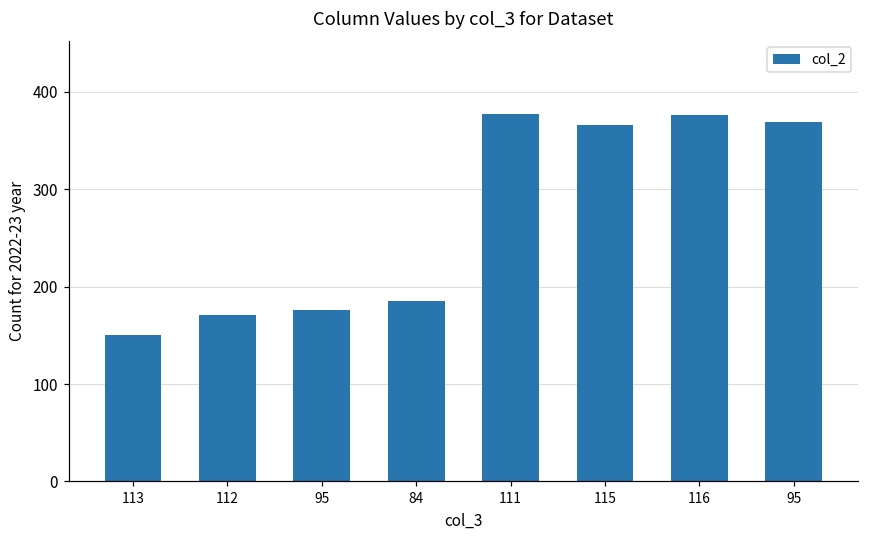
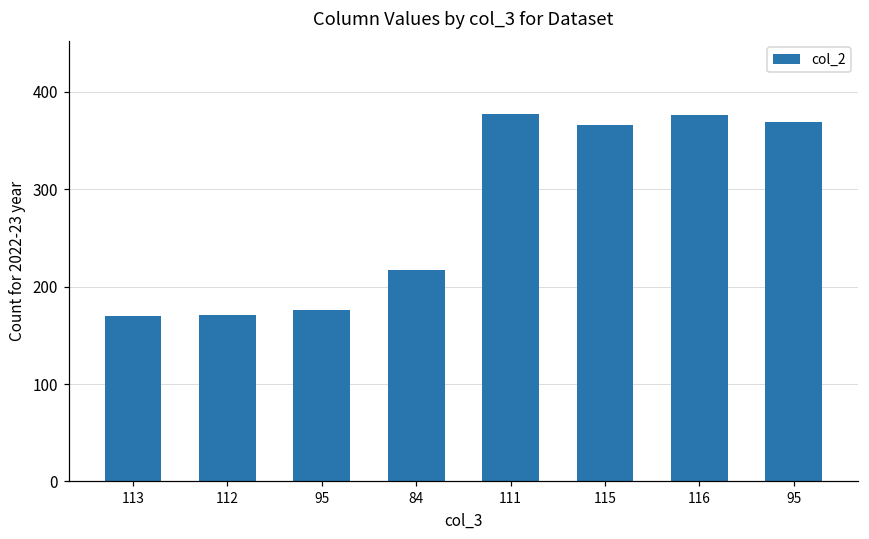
  {
-   "113": 150,
+   "113": 170,
    "112": 170,
-   "84": 190,
+   "84": 220,
    "111": 380,
    "115": 370,
    "116": 380
  }
